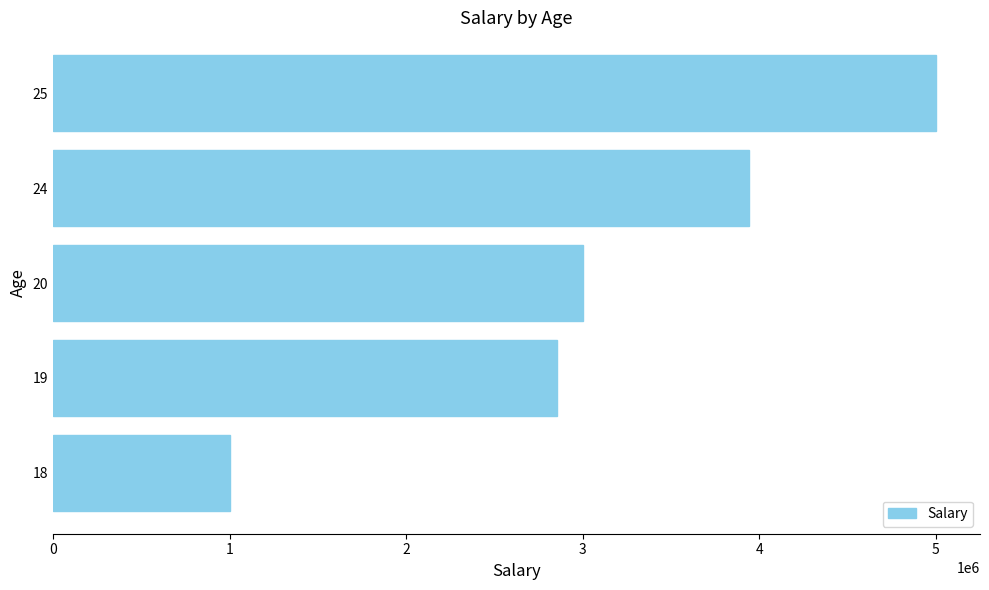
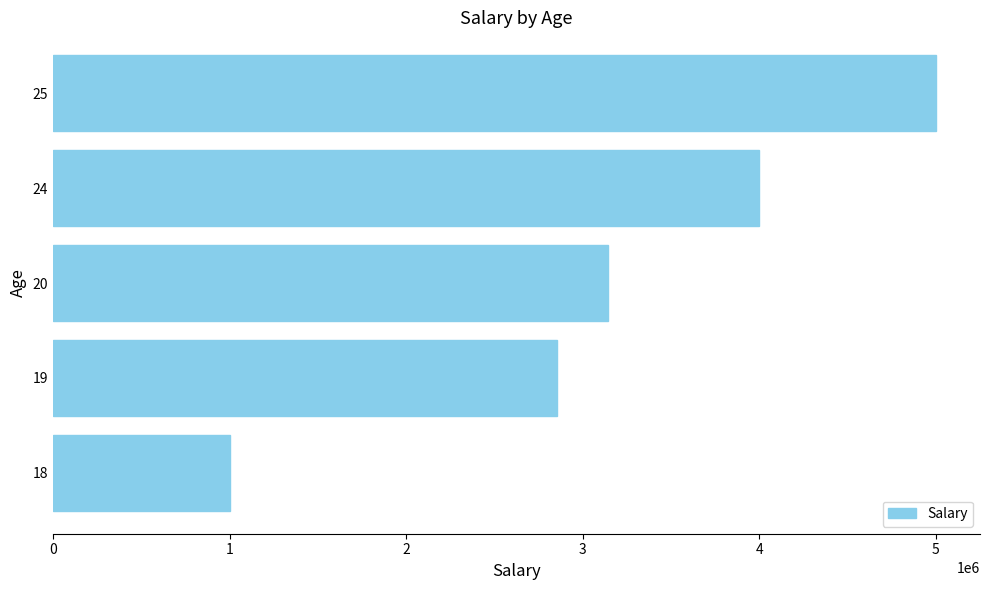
  {
    "25": 5000000,
-   "24": 3940000,
-   "20": 3000000,
+   "24": 4000000,
+   "20": 3140000,
    "19": 2860000,
    "18": 1000000
  }
